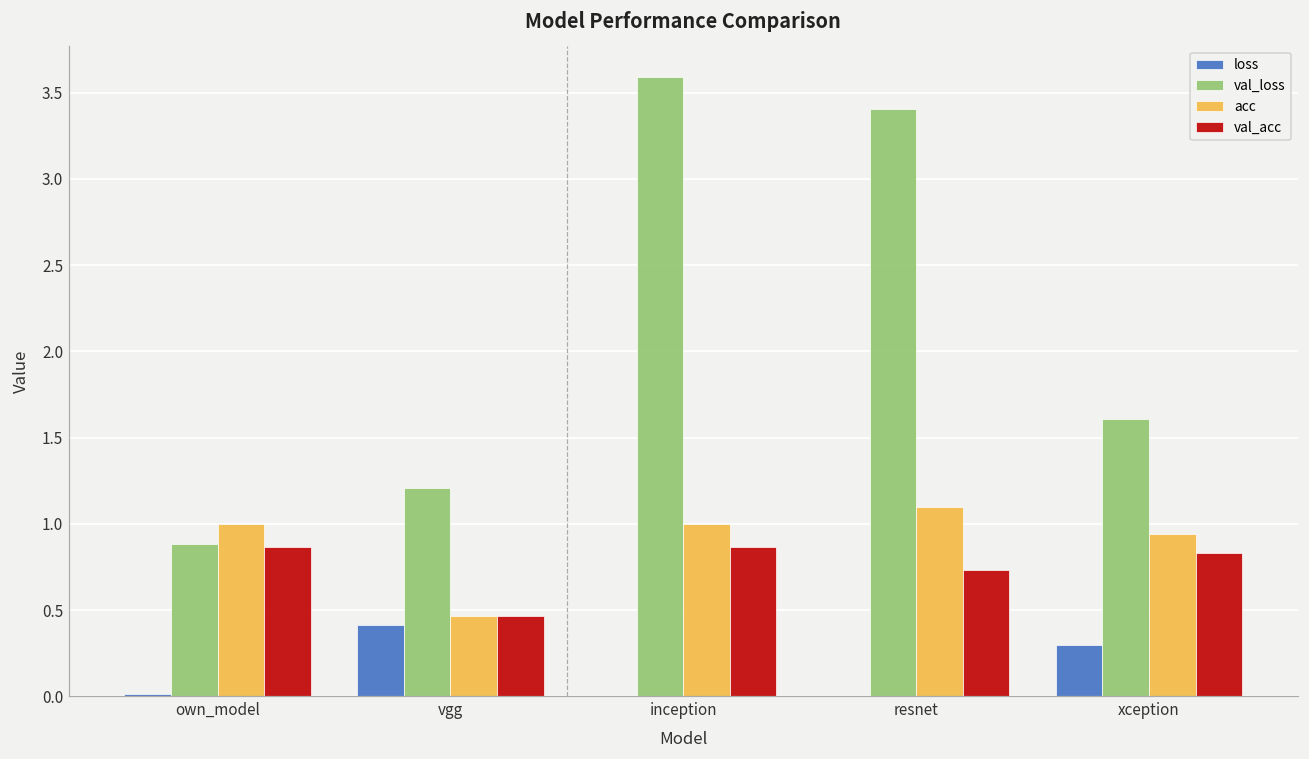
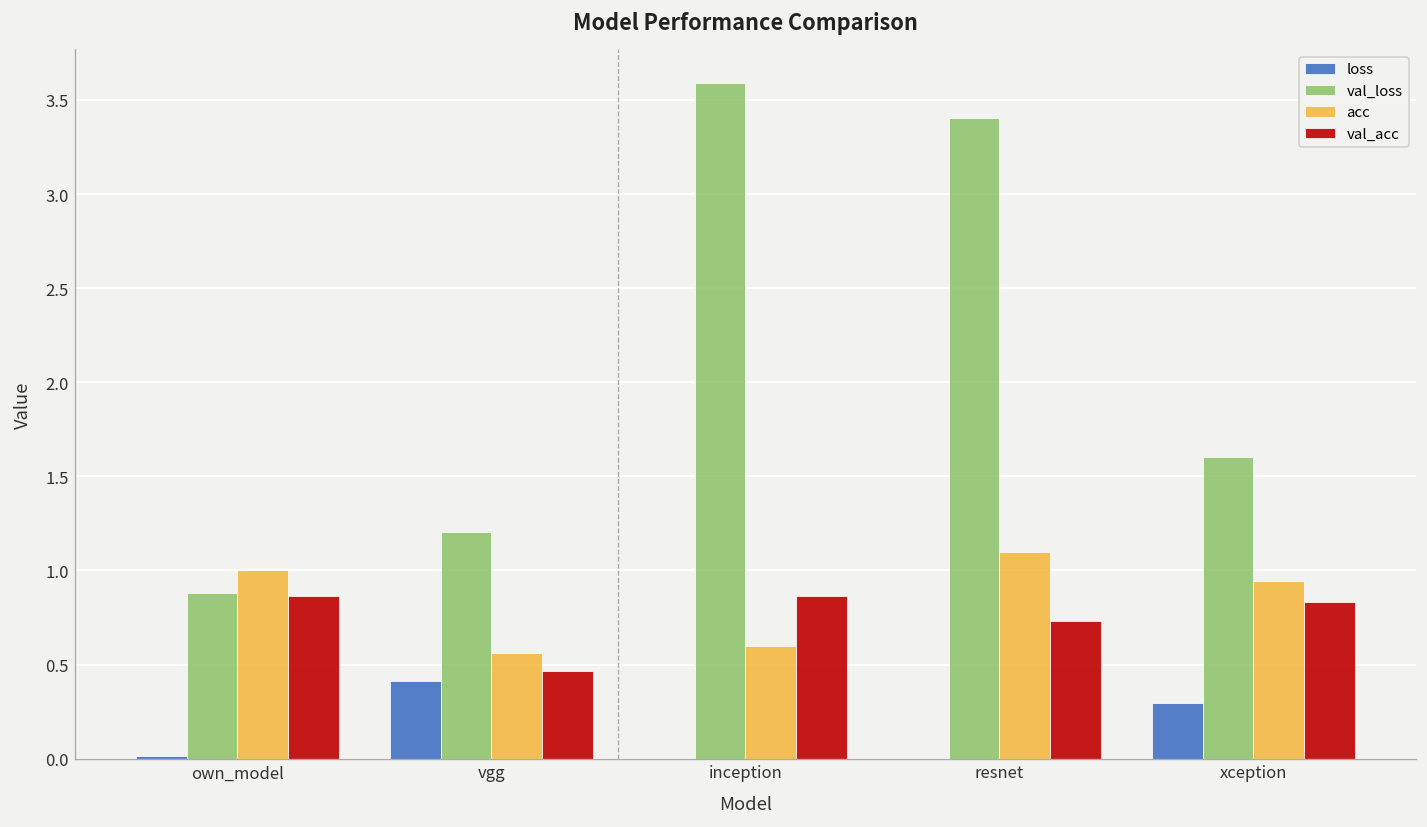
  {
    "loss": {
      "vgg": 0.41,
      "xception": 0.30
    },
    "val_loss": {
      "own_model": 0.88,
      "vgg": 1.21,
      "inception": 3.59,
      "resnet": 3.40,
      "xception": 1.60
    },
    "acc": {
      "own_model": 1.00,
-     "vgg": 0.47,
-     "inception": 1.0,
+     "vgg": 0.56,
+     "inception": 0.6,
      "resnet": 1.10,
      "xception": 0.94
    },
    "val_acc": {
      "own_model": 0.87,
      "vgg": 0.47,
      "inception": 0.87,
      "resnet": 0.73,
      "xception": 0.83
    }
  }
